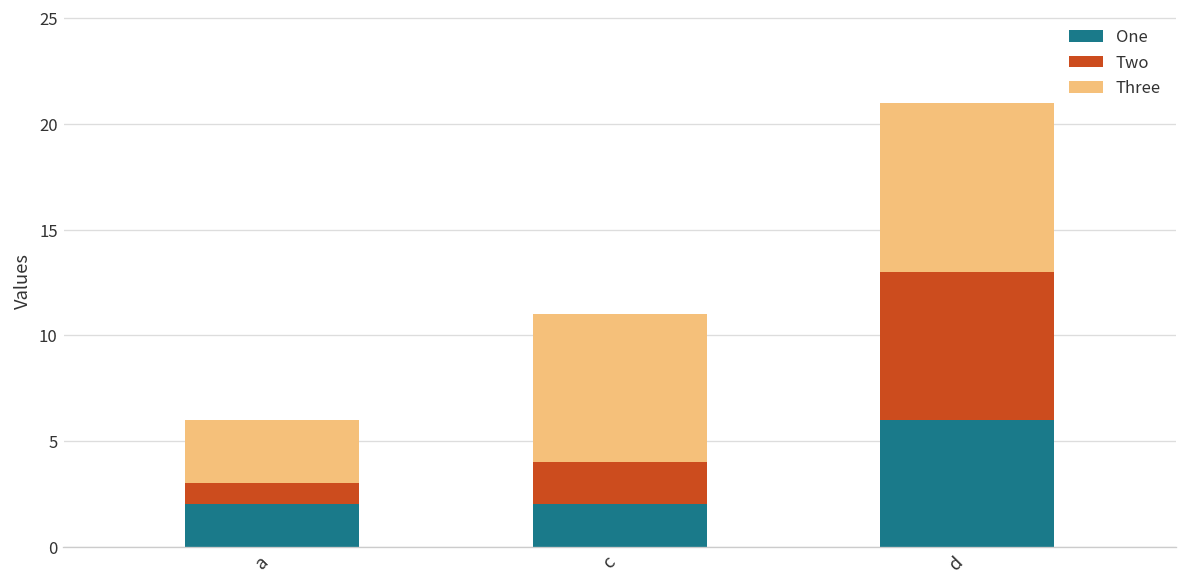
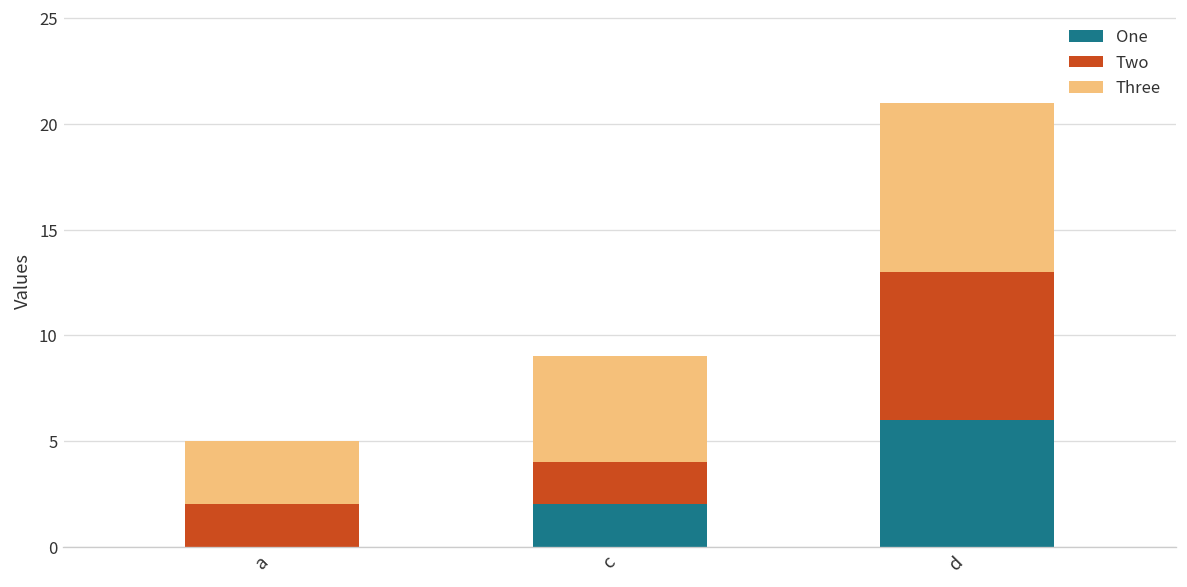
  {
    "One": {
-     "a": 2,
+     "a": 0,
      "c": 2,
      "d": 6
    },
    "Two": {
-     "a": 1,
+     "a": 2,
      "c": 2,
      "d": 7
    },
    "Three": {
      "a": 3,
-     "c": 7,
+     "c": 5,
      "d": 8
    }
  }
